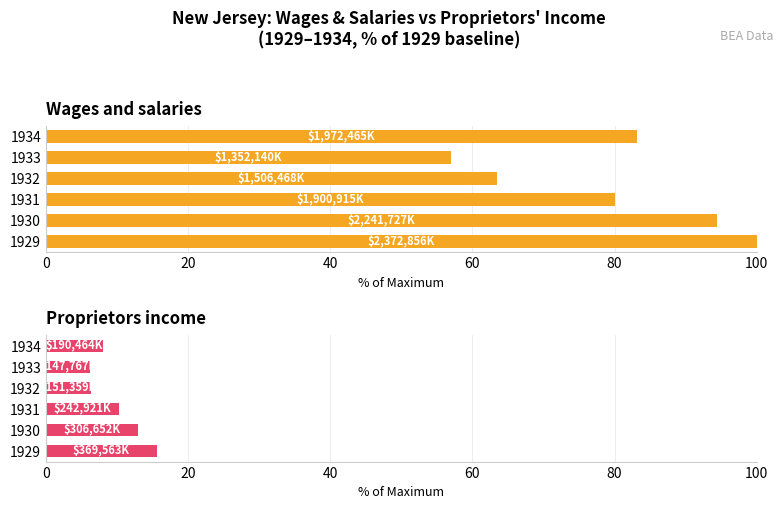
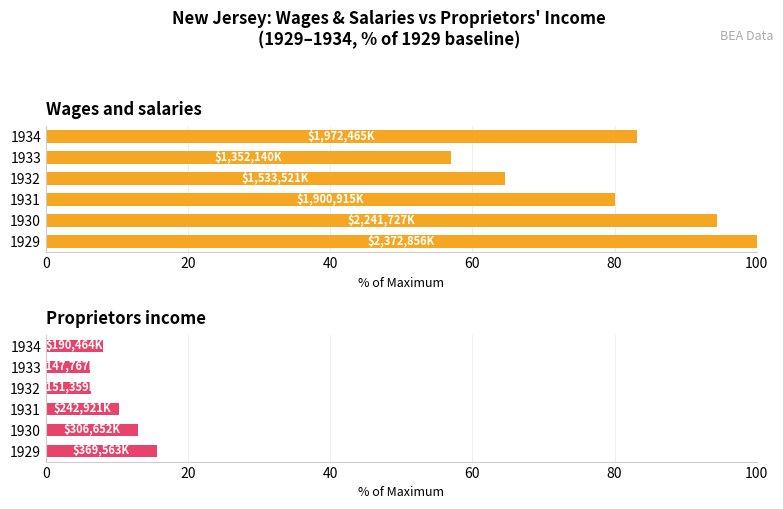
  {
    "Wages and salaries": {
-     "1932": "$1,506,468K"
+     "1932": "$1,533,521K"
    }
  }
